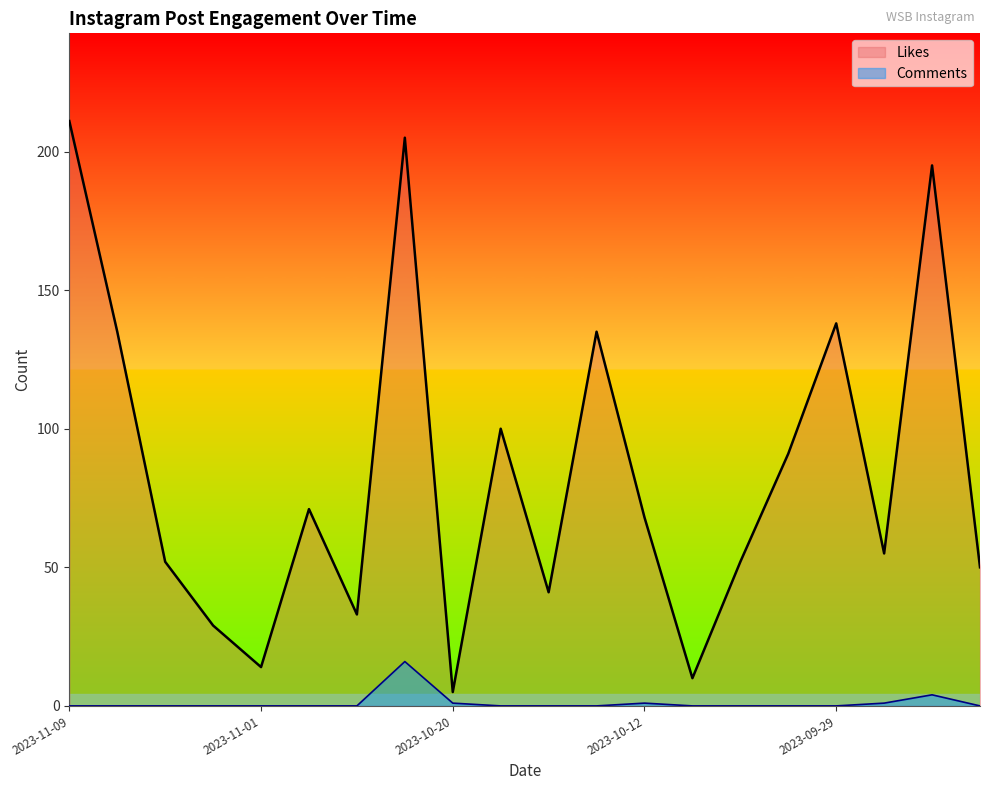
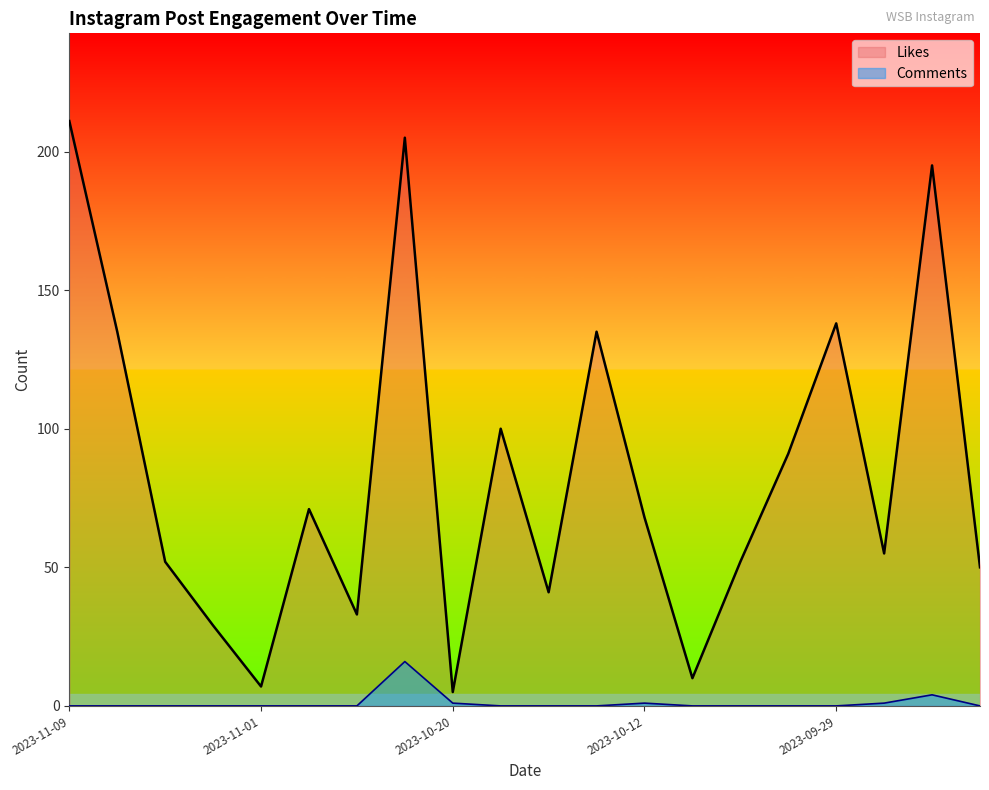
  {
    "Likes": {
      "2023-11-09": 211,
-     "2023-11-01": 14,
+     "2023-11-01": 7,
      "2023-10-20": 5,
      "2023-09-29": 138
    }
  }
